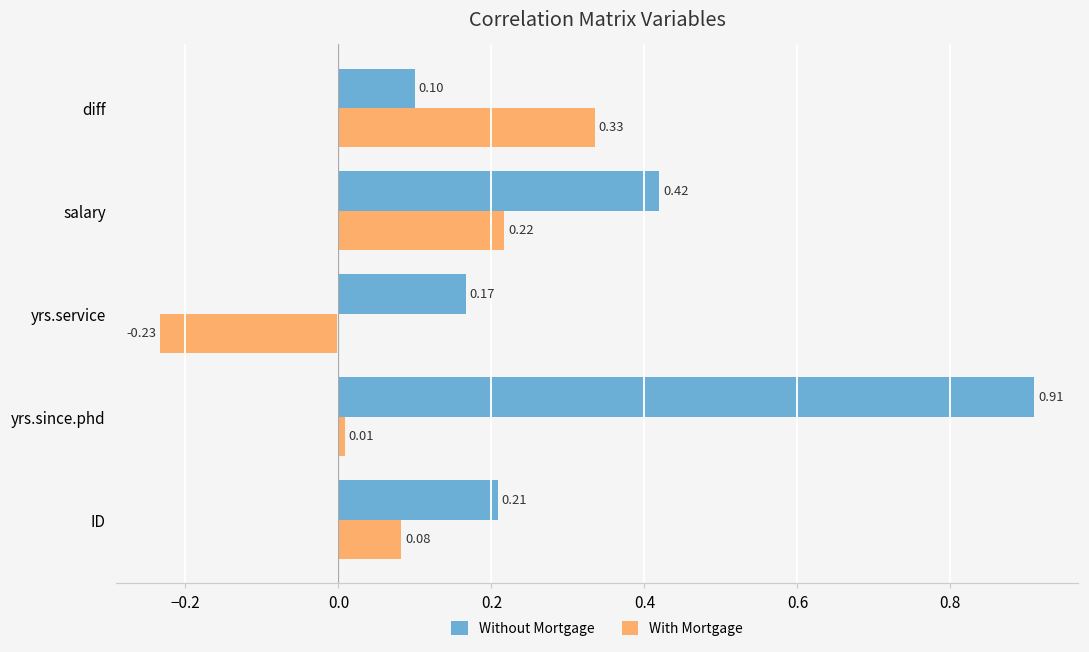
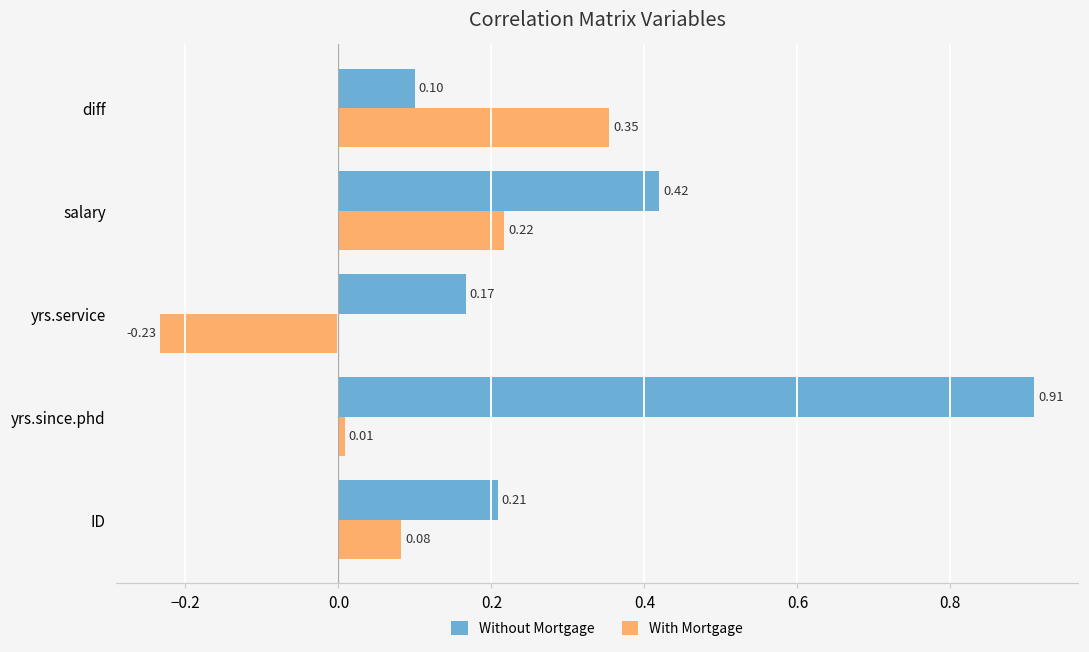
  {
    "Without Mortgage": {
      "diff": 0.10,
      "salary": 0.42,
      "yrs.service": 0.17,
      "yrs.since.phd": 0.91,
      "ID": 0.21
    },
    "With Mortgage": {
-     "diff": 0.33,
+     "diff": 0.35,
      "salary": 0.22,
      "yrs.service": -0.23,
      "yrs.since.phd": 0.01,
      "ID": 0.08
    }
  }
